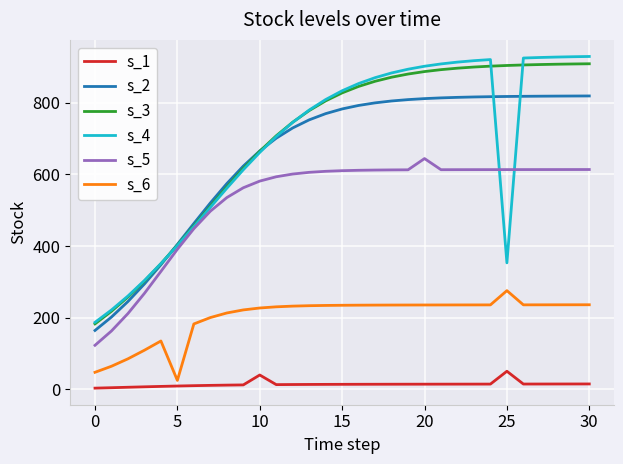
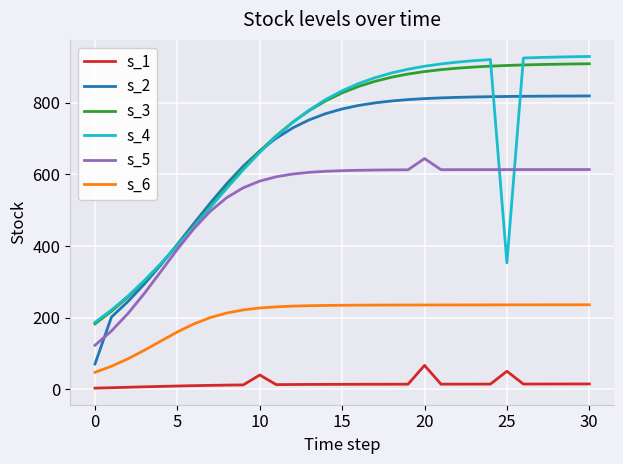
  {
    "s_1": {
      "0": 0,
      "5": 10,
      "10": 40,
      "15": 10,
-     "20": 10,
+     "20": 70,
      "25": 50,
      "30": 20
    },
    "s_2": {
-     "0": 160,
+     "0": 70,
      "15": 780,
      "20": 810,
      "25": 820,
      "30": 820
    },
    "s_3": {
      "20": 890,
      "25": 900,
      "30": 910
    },
    "s_4": {
      "20": 900,
      "25": 350,
      "30": 930
    },
    "s_5": {
      "0": 120,
      "5": 390,
      "10": 580,
      "15": 610,
      "20": 640,
      "25": 610,
      "30": 610
    },
    "s_6": {
      "0": 50,
-     "5": 30,
+     "5": 160,
      "10": 230,
      "15": 230,
      "20": 240,
-     "25": 280,
+     "25": 240,
      "30": 240
    }
  }
